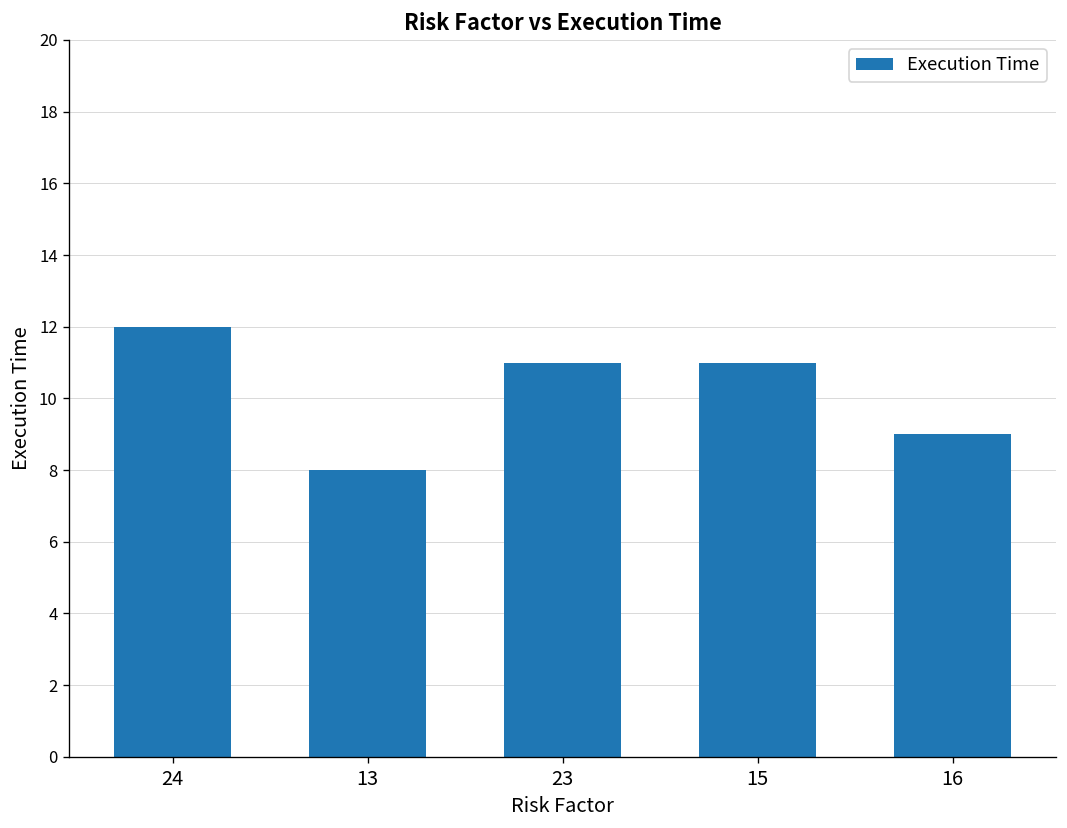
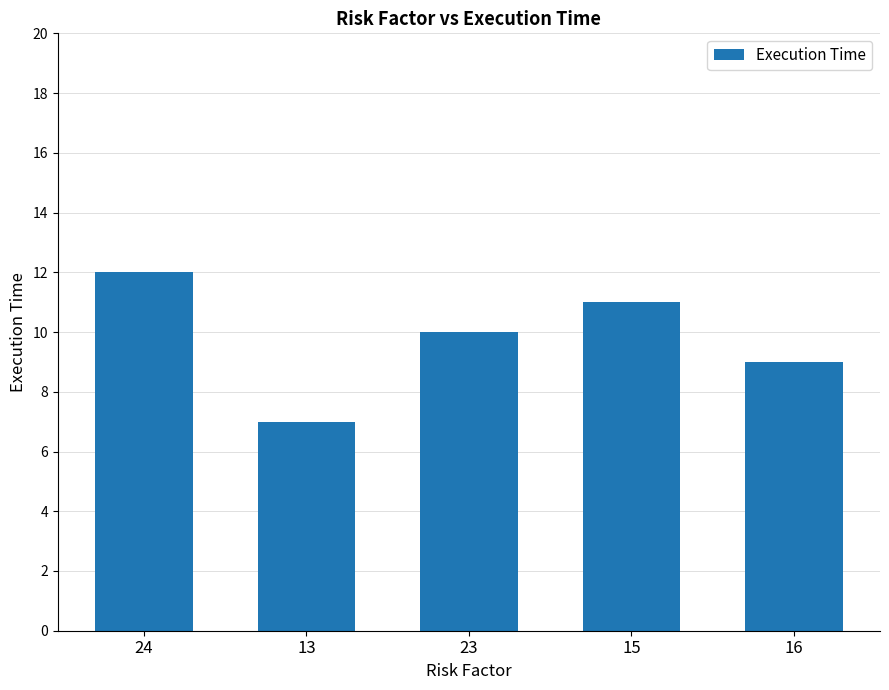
  {
    "24": 12,
-   "13": 8,
-   "23": 11,
+   "13": 7,
+   "23": 10,
    "15": 11,
    "16": 9
  }
